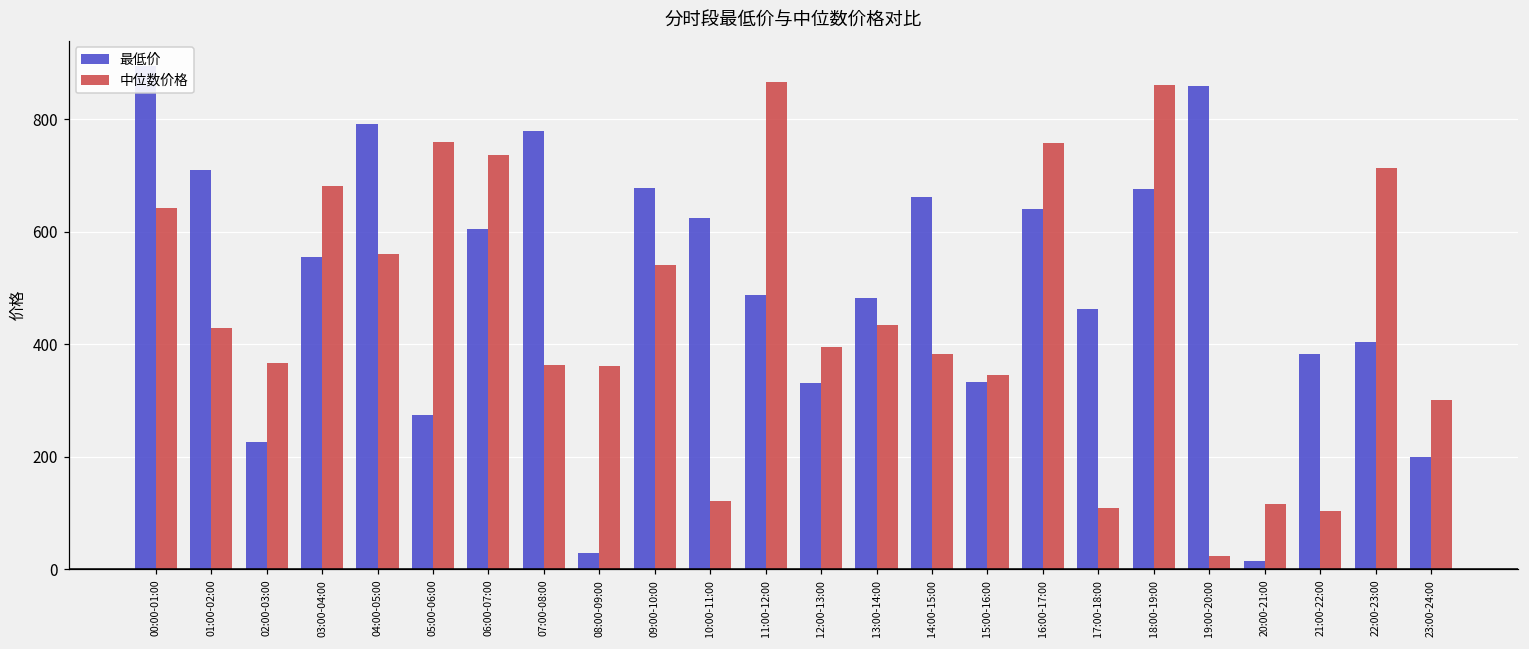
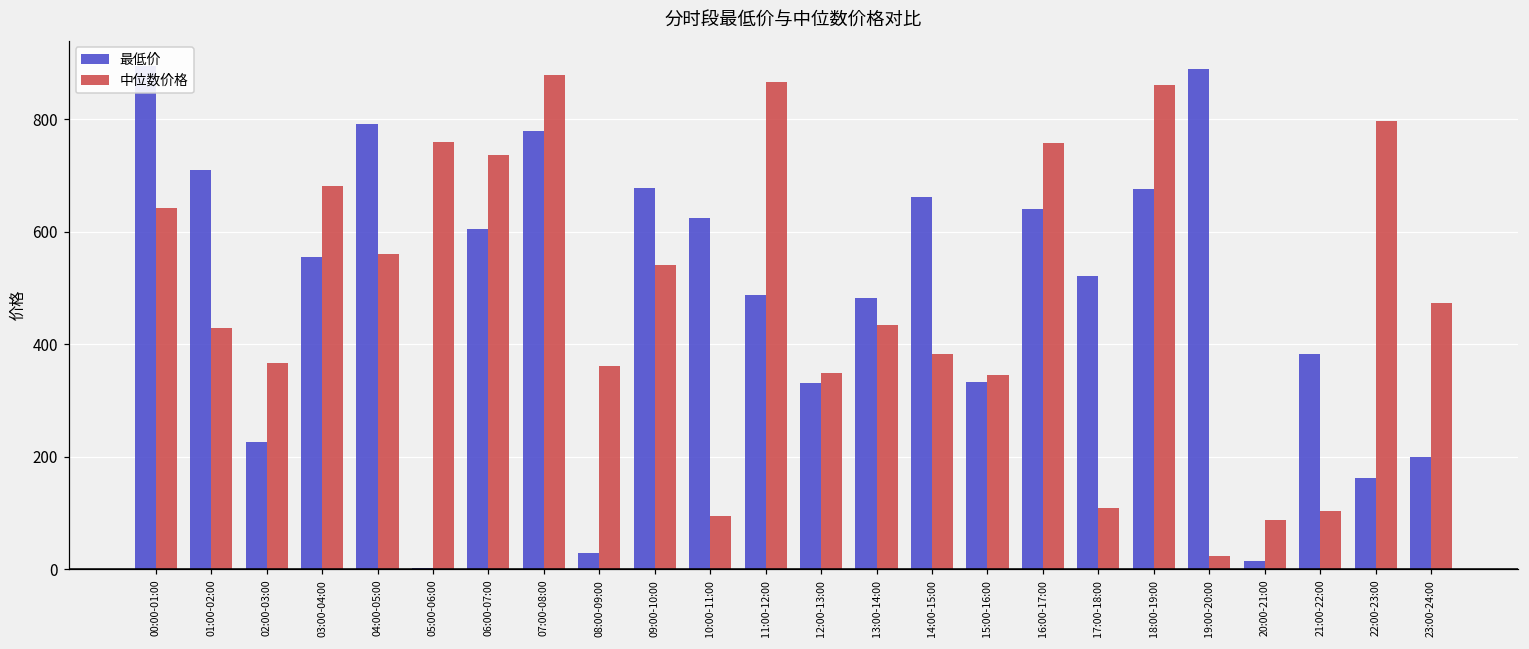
  {
    "最低价": {
      "01:00-02:00": 710,
      "02:00-03:00": 230,
      "03:00-04:00": 550,
      "04:00-05:00": 790,
-     "05:00-06:00": 270,
+     "05:00-06:00": 0,
      "06:00-07:00": 610,
      "07:00-08:00": 780,
      "08:00-09:00": 30,
      "09:00-10:00": 680,
      "10:00-11:00": 630,
      "11:00-12:00": 490,
      "12:00-13:00": 330,
      "13:00-14:00": 480,
      "14:00-15:00": 660,
      "15:00-16:00": 330,
      "16:00-17:00": 640,
-     "17:00-18:00": 460,
+     "17:00-18:00": 520,
      "18:00-19:00": 680,
-     "19:00-20:00": 860,
+     "19:00-20:00": 890,
      "20:00-21:00": 10,
      "21:00-22:00": 380,
-     "22:00-23:00": 400,
+     "22:00-23:00": 160,
      "23:00-24:00": 200
    },
    "中位数价格": {
      "00:00-01:00": 640,
      "01:00-02:00": 430,
      "02:00-03:00": 370,
      "03:00-04:00": 680,
      "04:00-05:00": 560,
      "05:00-06:00": 760,
      "06:00-07:00": 740,
-     "07:00-08:00": 360,
+     "07:00-08:00": 880,
      "08:00-09:00": 360,
      "09:00-10:00": 540,
-     "10:00-11:00": 120,
+     "10:00-11:00": 90,
      "11:00-12:00": 870,
-     "12:00-13:00": 400,
+     "12:00-13:00": 350,
      "13:00-14:00": 430,
      "14:00-15:00": 380,
      "15:00-16:00": 350,
      "16:00-17:00": 760,
      "17:00-18:00": 110,
      "18:00-19:00": 860,
      "19:00-20:00": 20,
-     "20:00-21:00": 120,
+     "20:00-21:00": 90,
      "21:00-22:00": 100,
-     "22:00-23:00": 710,
-     "23:00-24:00": 300
+     "22:00-23:00": 800,
+     "23:00-24:00": 470
    }
  }
